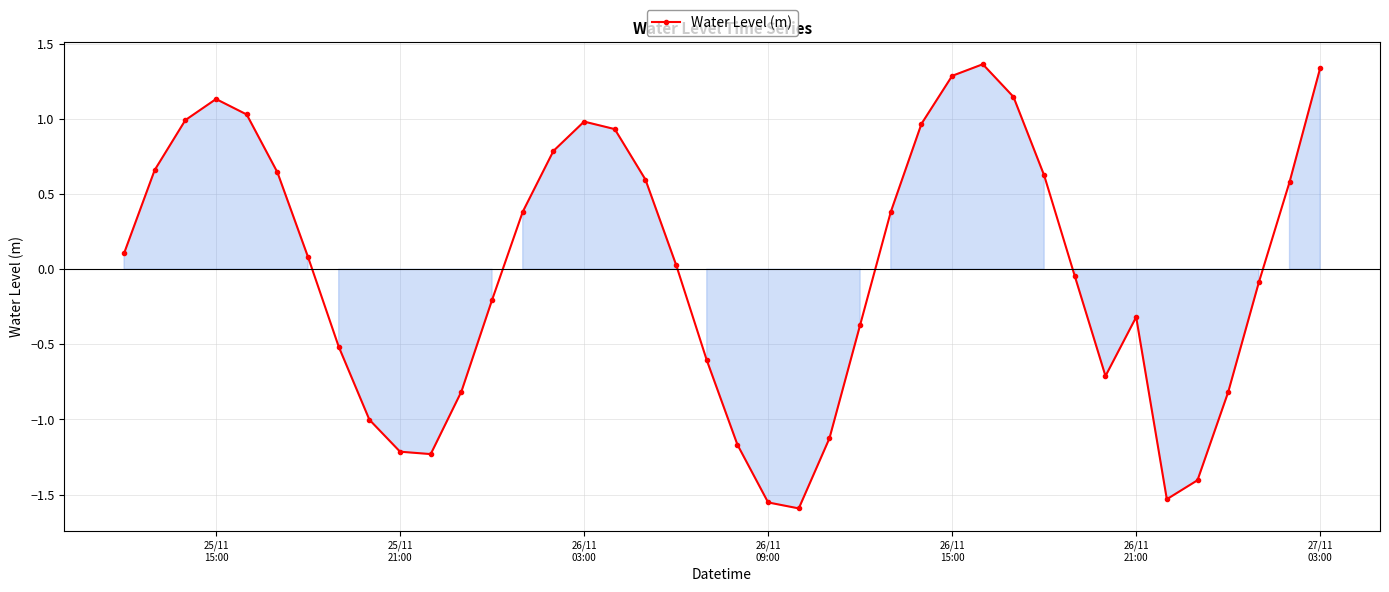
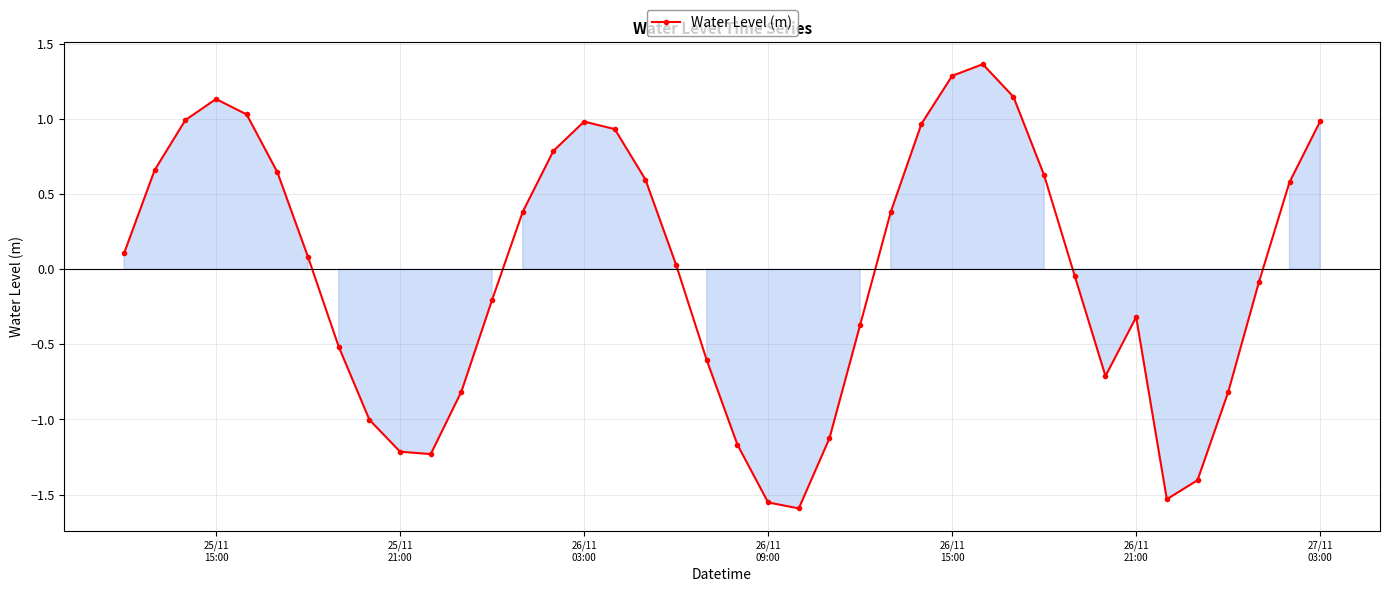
  {
    "25/11 15:00": 1.13,
    "25/11 21:00": -1.21,
    "26/11 03:00": 0.98,
    "26/11 09:00": -1.55,
    "26/11 15:00": 1.29,
    "26/11 21:00": -0.32,
-   "27/11 03:00": 1.34
+   "27/11 03:00": 0.98
  }
